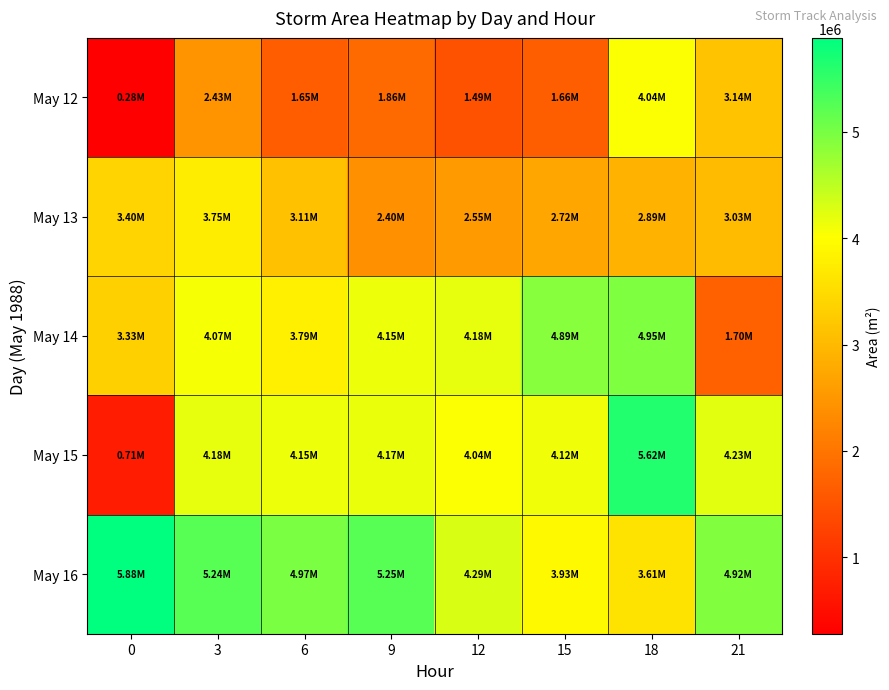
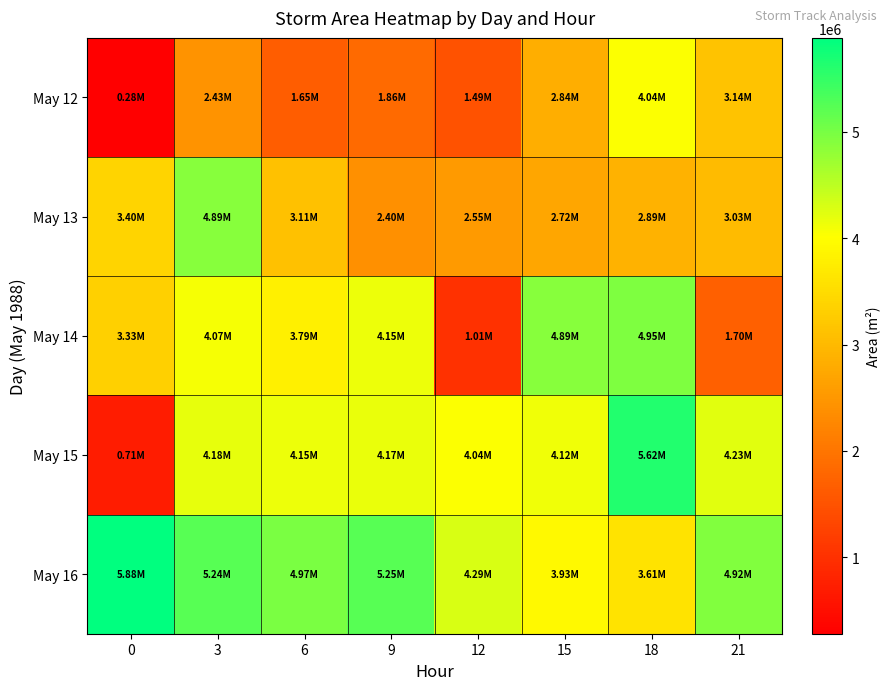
  {
    "May 12": {
      "0": "0.28M",
      "3": "2.43M",
      "6": "1.65M",
      "9": "1.86M",
      "12": "1.49M",
-     "15": "1.66M",
+     "15": "2.84M",
      "18": "4.04M",
      "21": "3.14M"
    },
    "May 13": {
      "0": "3.40M",
-     "3": "3.75M",
+     "3": "4.89M",
      "6": "3.11M",
      "9": "2.40M",
      "12": "2.55M",
      "15": "2.72M",
      "18": "2.89M",
      "21": "3.03M"
    },
    "May 14": {
      "0": "3.33M",
      "3": "4.07M",
      "6": "3.79M",
      "9": "4.15M",
-     "12": "4.18M",
+     "12": "1.01M",
      "15": "4.89M",
      "18": "4.95M",
      "21": "1.70M"
    },
    "May 15": {
      "0": "0.71M",
      "3": "4.18M",
      "6": "4.15M",
      "9": "4.17M",
      "12": "4.04M",
      "15": "4.12M",
      "18": "5.62M",
      "21": "4.23M"
    },
    "May 16": {
      "0": "5.88M",
      "3": "5.24M",
      "6": "4.97M",
      "9": "5.25M",
      "12": "4.29M",
      "15": "3.93M",
      "18": "3.61M",
      "21": "4.92M"
    }
  }
